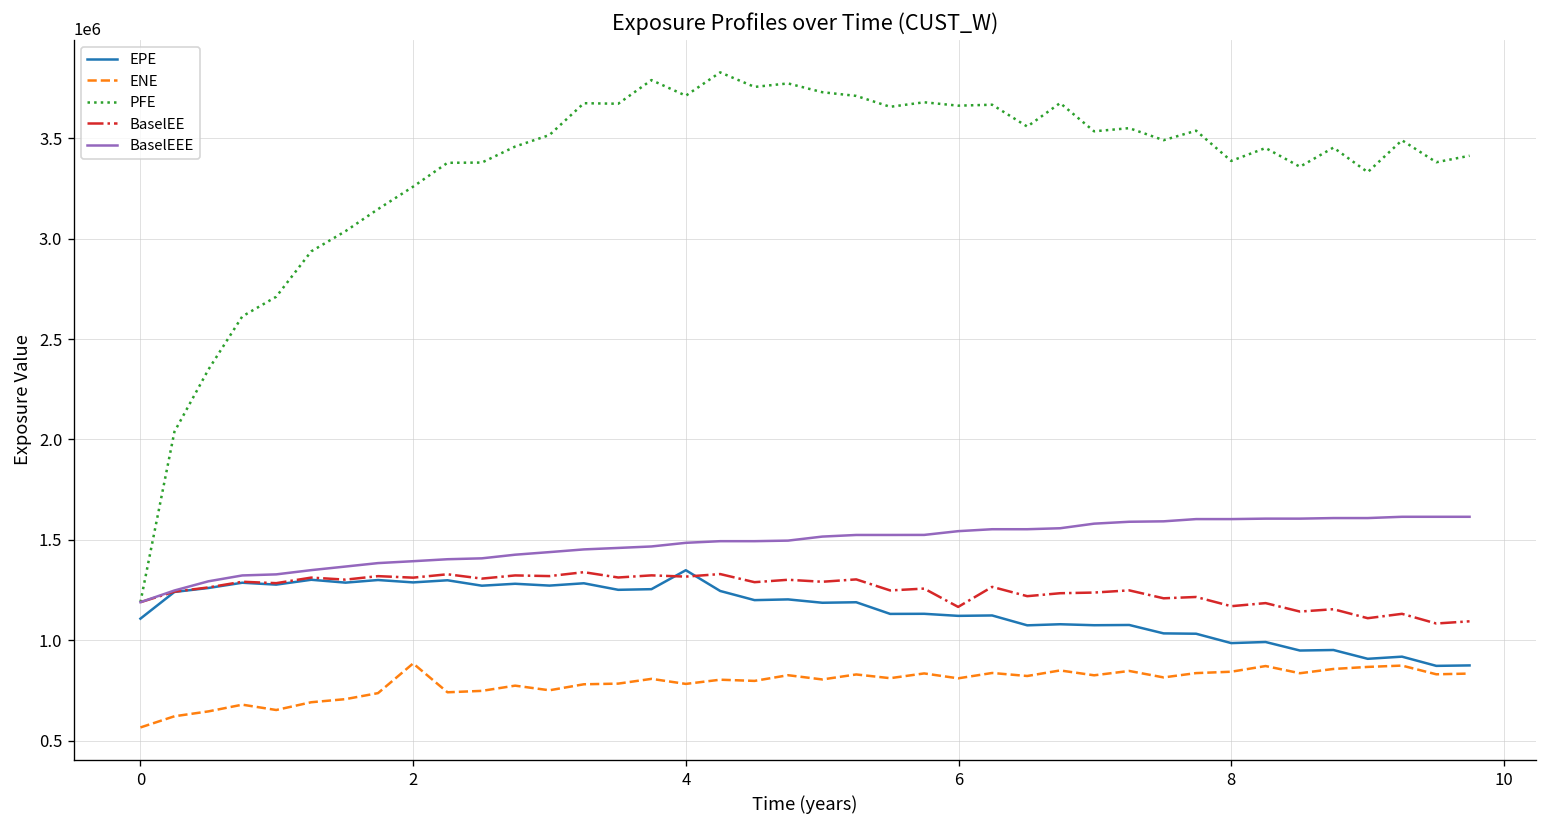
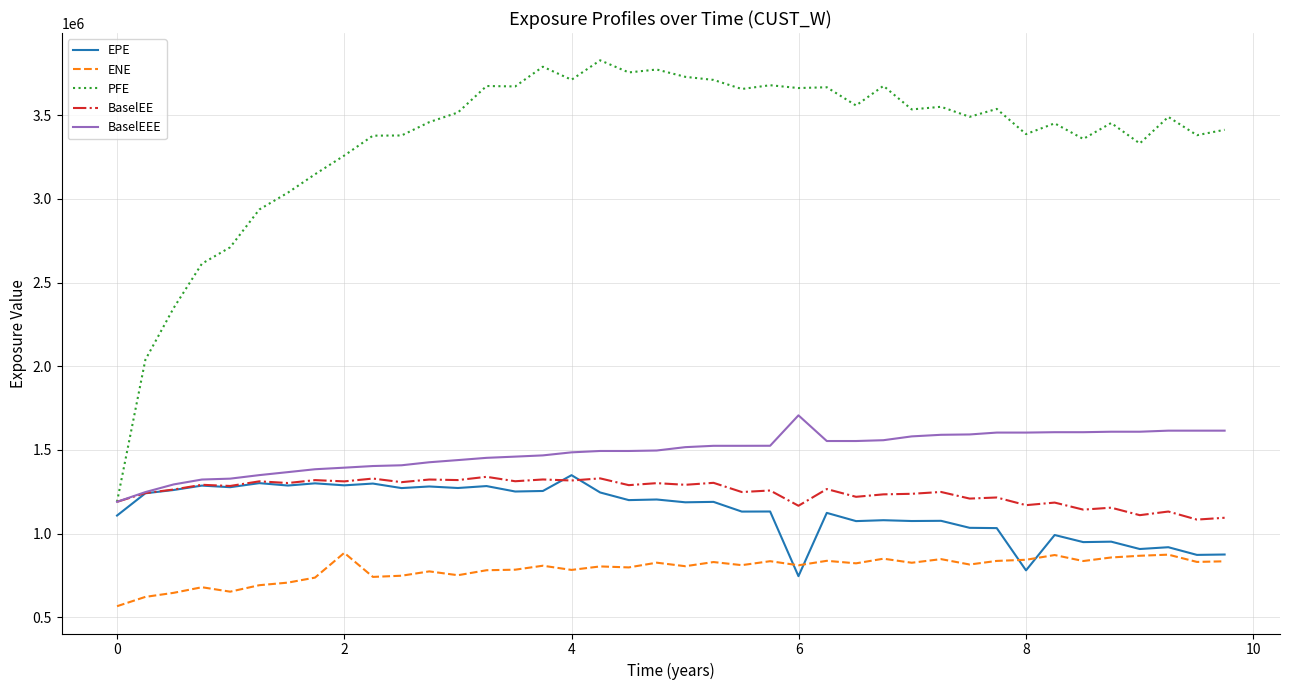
  {
    "EPE": {
      "0": 1110000,
      "2": 1290000,
      "4": 1350000,
-     "6": 1120000,
-     "8": 990000
+     "6": 750000,
+     "8": 780000
    },
    "ENE": {
      "0": 570000,
      "2": 880000,
      "4": 780000,
      "6": 810000,
      "8": 840000
    },
    "PFE": {
      "2": 3260000,
      "4": 3710000,
      "6": 3660000,
      "8": 3390000
    },
    "BaselEE": {
      "2": 1310000,
      "4": 1320000,
      "6": 1170000,
      "8": 1170000
    },
    "BaselEEE": {
      "2": 1390000,
      "4": 1490000,
-     "6": 1540000,
+     "6": 1710000,
      "8": 1600000
    }
  }
